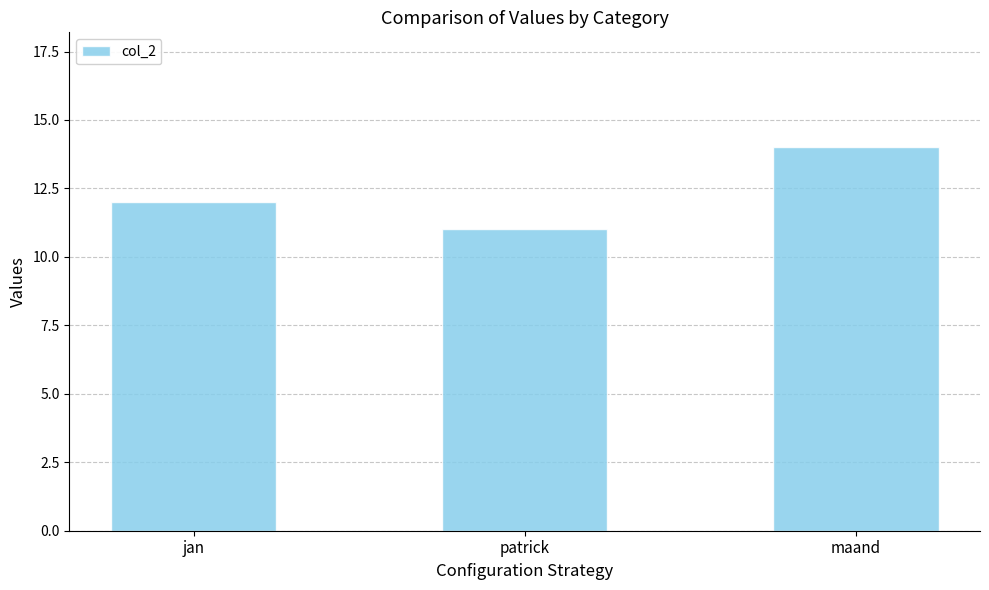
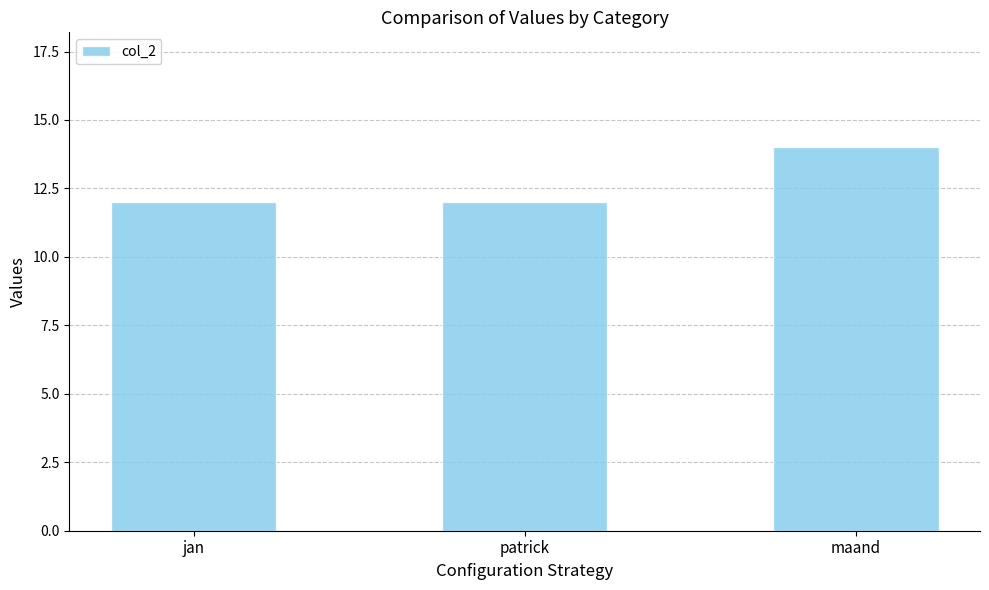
  {
    "jan": 12,
-   "patrick": 11,
+   "patrick": 12,
    "maand": 14
  }
